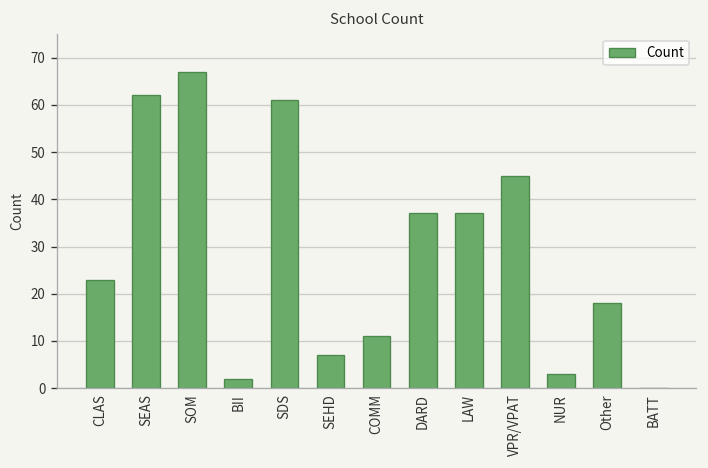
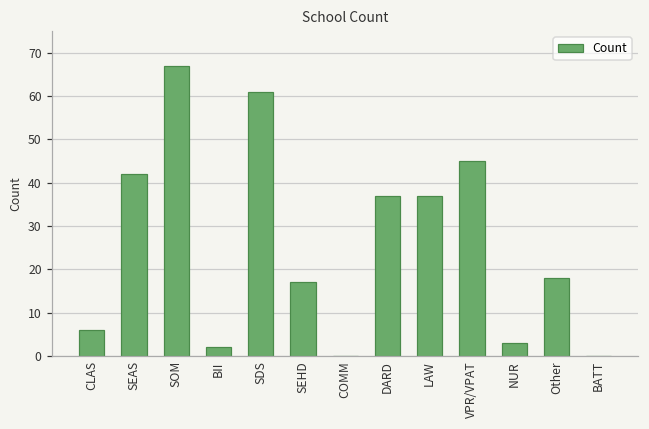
  {
-   "CLAS": 23,
-   "SEAS": 62,
+   "CLAS": 6,
+   "SEAS": 42,
    "SOM": 67,
    "BII": 2,
    "SDS": 61,
-   "SEHD": 7,
-   "COMM": 11,
+   "SEHD": 17,
+   "COMM": 0,
    "DARD": 37,
    "LAW": 37,
    "VPR/VPAT": 45,
    "NUR": 3,
    "Other": 18,
    "BATT": 0
  }
